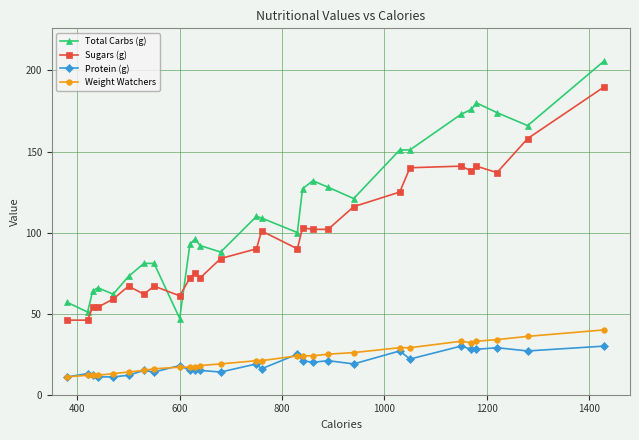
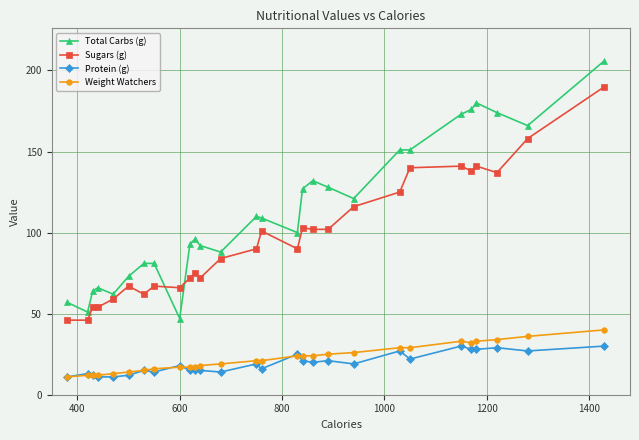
  {
    "Total Carbs (g)": {
      "600": 47
    },
    "Sugars (g)": {
-     "600": 61
+     "600": 66
    }
  }
